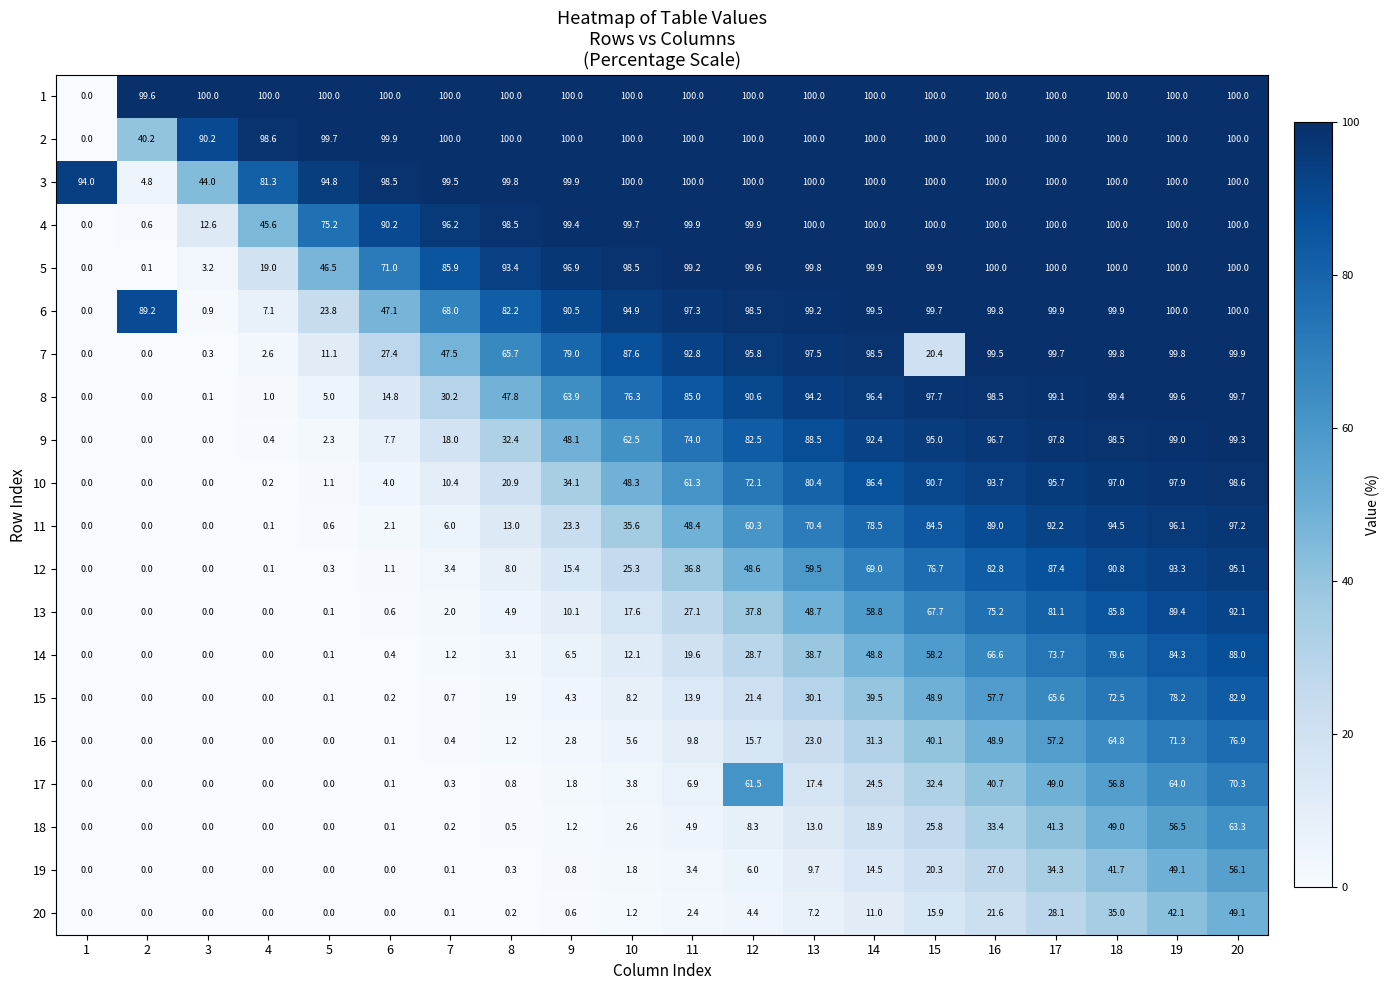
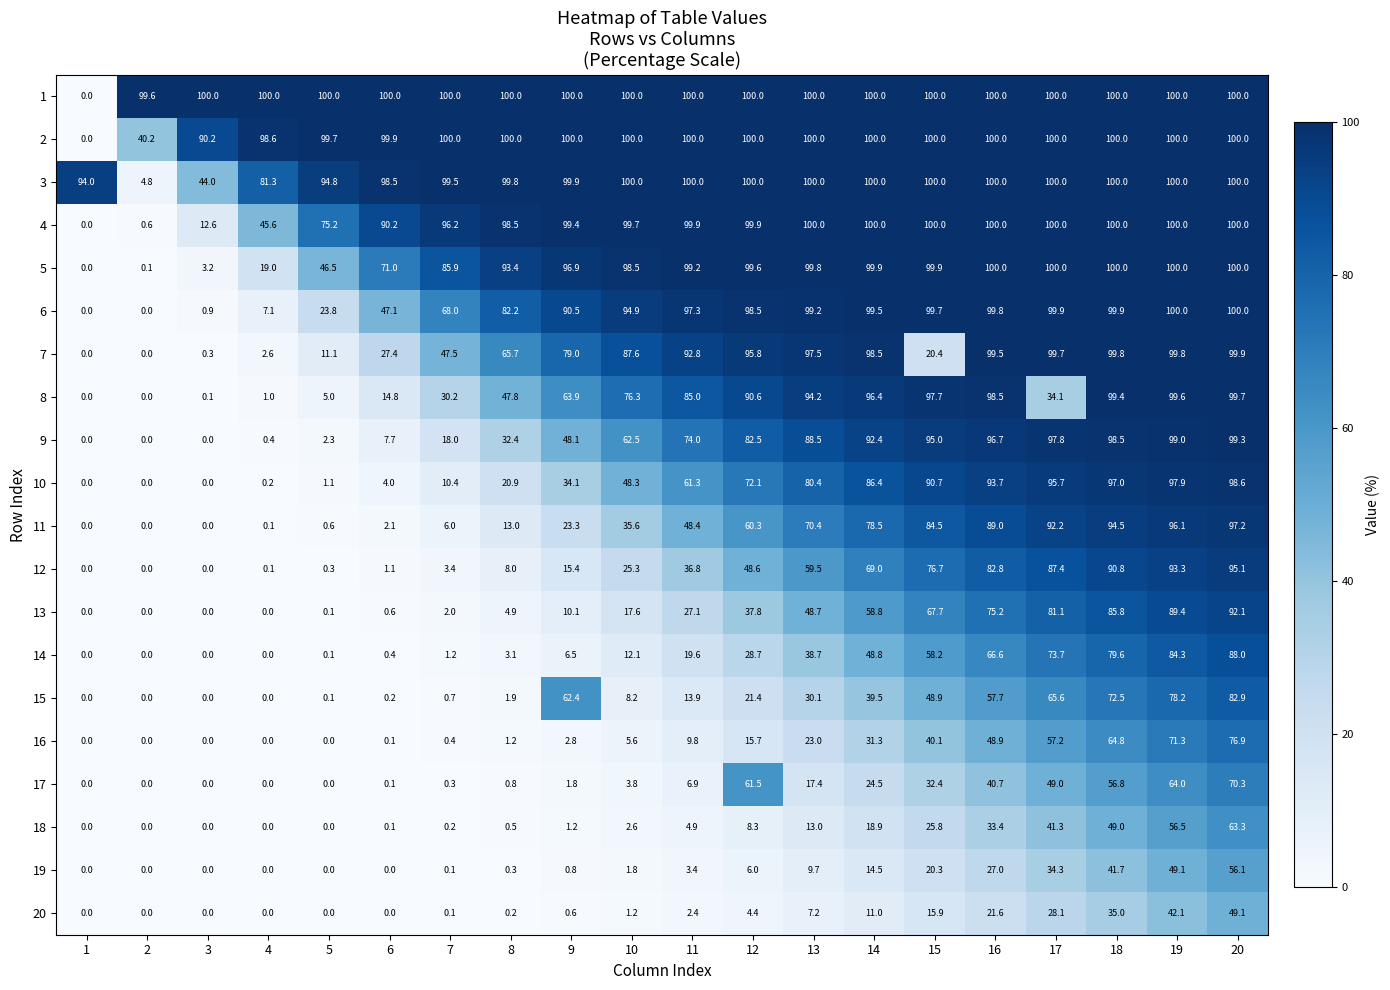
  {
    "6": {
      "1": 0.0,
-     "2": 89.2,
+     "2": 0.0,
      "3": 0.9,
      "4": 7.1,
      "5": 23.8,
      "6": 47.1,
      "7": 68.0,
      "8": 82.2,
      "9": 90.5,
      "10": 94.9,
      "11": 97.3,
      "12": 98.5,
      "13": 99.2,
      "14": 99.5,
      "15": 99.7,
      "16": 99.8,
      "17": 99.9,
      "18": 99.9,
      "19": 100.0,
      "20": 100.0
    },
    "8": {
      "1": 0.0,
      "2": 0.0,
      "3": 0.1,
      "4": 1.0,
      "5": 5.0,
      "6": 14.8,
      "7": 30.2,
      "8": 47.8,
      "9": 63.9,
      "10": 76.3,
      "11": 85.0,
      "12": 90.6,
      "13": 94.2,
      "14": 96.4,
      "15": 97.7,
      "16": 98.5,
-     "17": 99.1,
+     "17": 34.1,
      "18": 99.4,
      "19": 99.6,
      "20": 99.7
    },
    "15": {
      "1": 0.0,
      "2": 0.0,
      "3": 0.0,
      "4": 0.0,
      "5": 0.1,
      "6": 0.2,
      "7": 0.7,
      "8": 1.9,
-     "9": 4.3,
+     "9": 62.4,
      "10": 8.2,
      "11": 13.9,
      "12": 21.4,
      "13": 30.1,
      "14": 39.5,
      "15": 48.9,
      "16": 57.7,
      "17": 65.6,
      "18": 72.5,
      "19": 78.2,
      "20": 82.9
    }
  }
